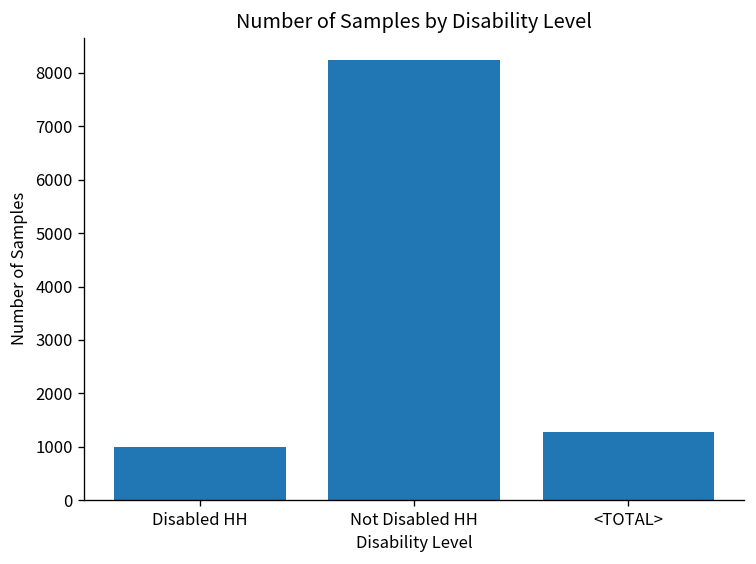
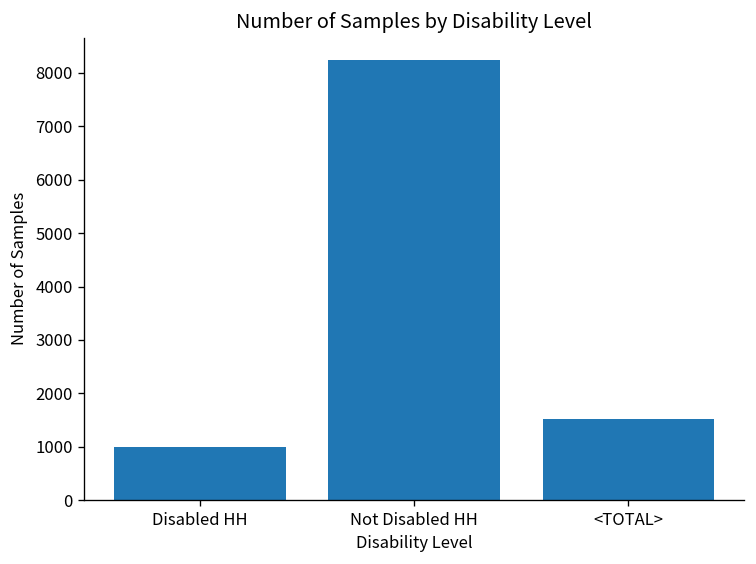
  {
    "Disabled HH": 1000,
    "Not Disabled HH": 8300,
-   "<TOTAL>": 1300
+   "<TOTAL>": 1500
  }
